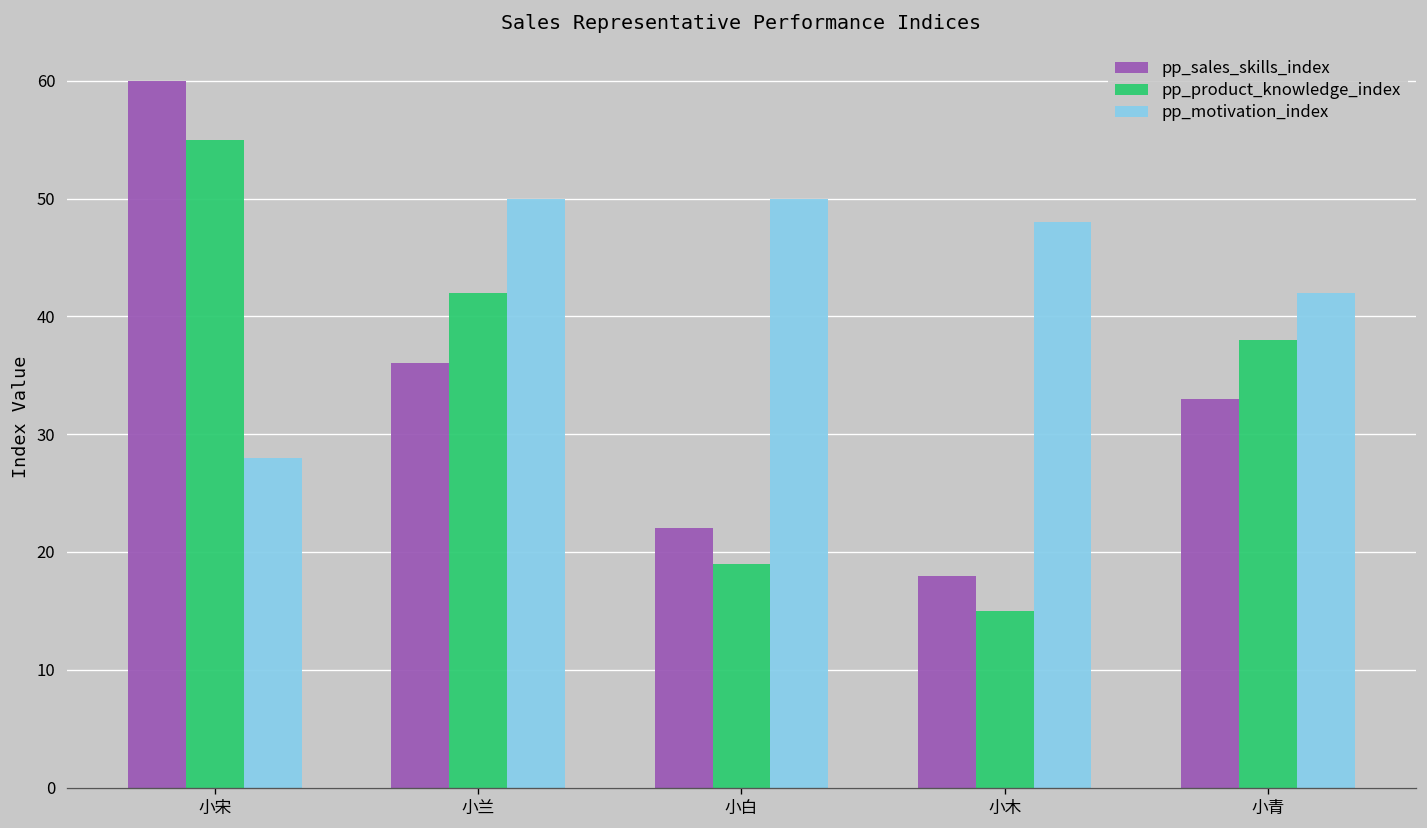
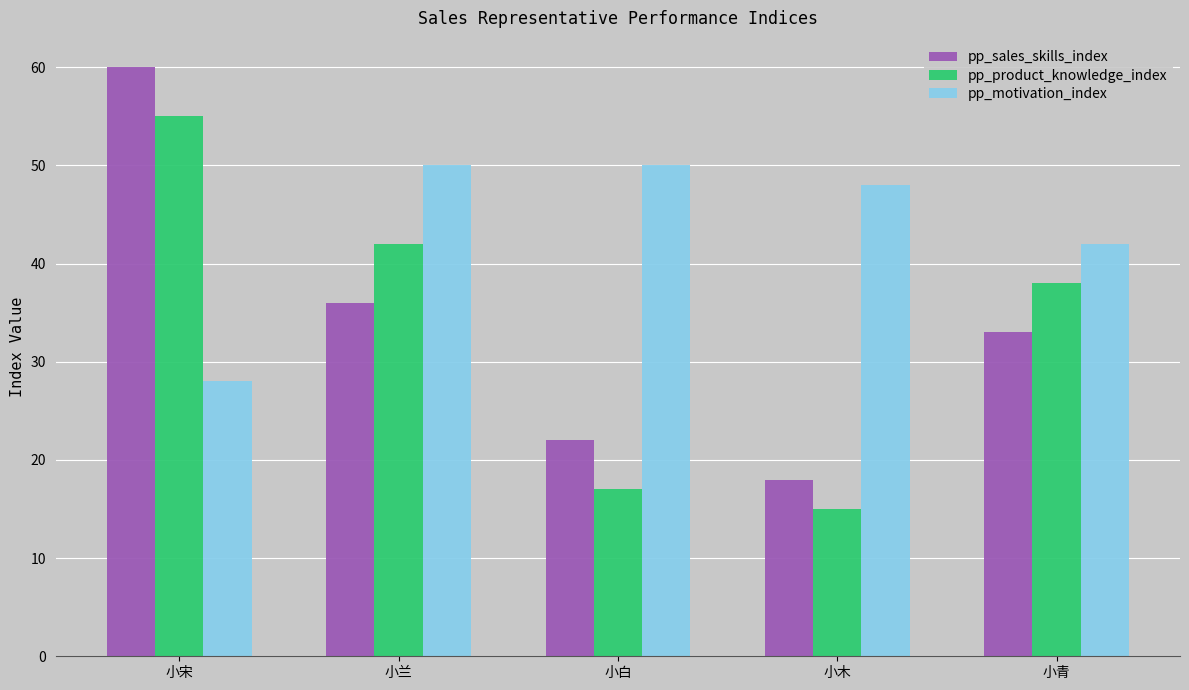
  {
    "pp_sales_skills_index": {
      "小宋": 60,
      "小兰": 36,
      "小白": 22,
      "小木": 18,
      "小青": 33
    },
    "pp_product_knowledge_index": {
      "小宋": 55,
      "小兰": 42,
-     "小白": 19,
+     "小白": 17,
      "小木": 15,
      "小青": 38
    },
    "pp_motivation_index": {
      "小宋": 28,
      "小兰": 50,
      "小白": 50,
      "小木": 48,
      "小青": 42
    }
  }
